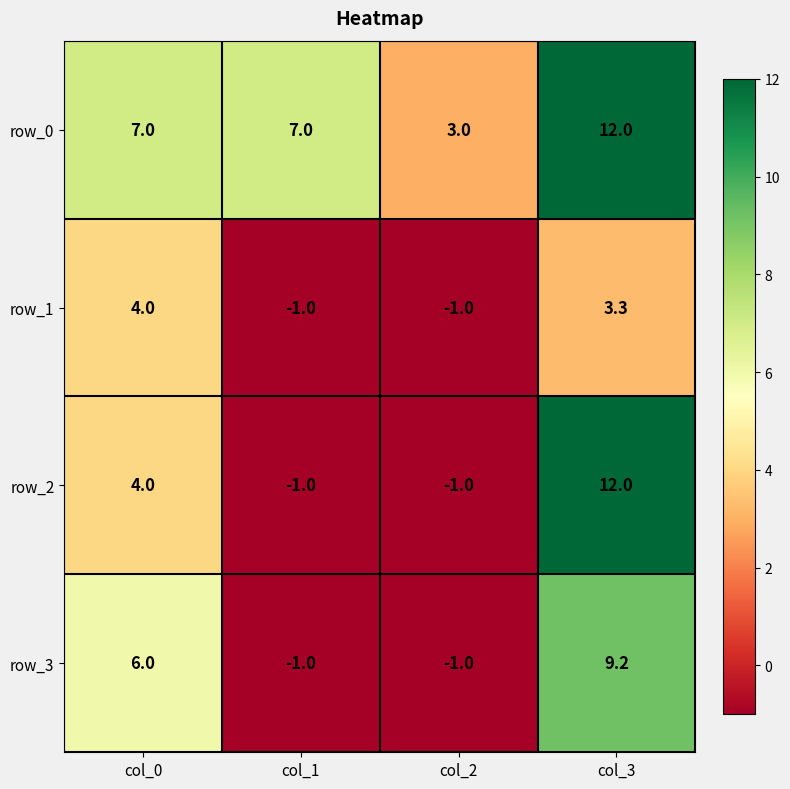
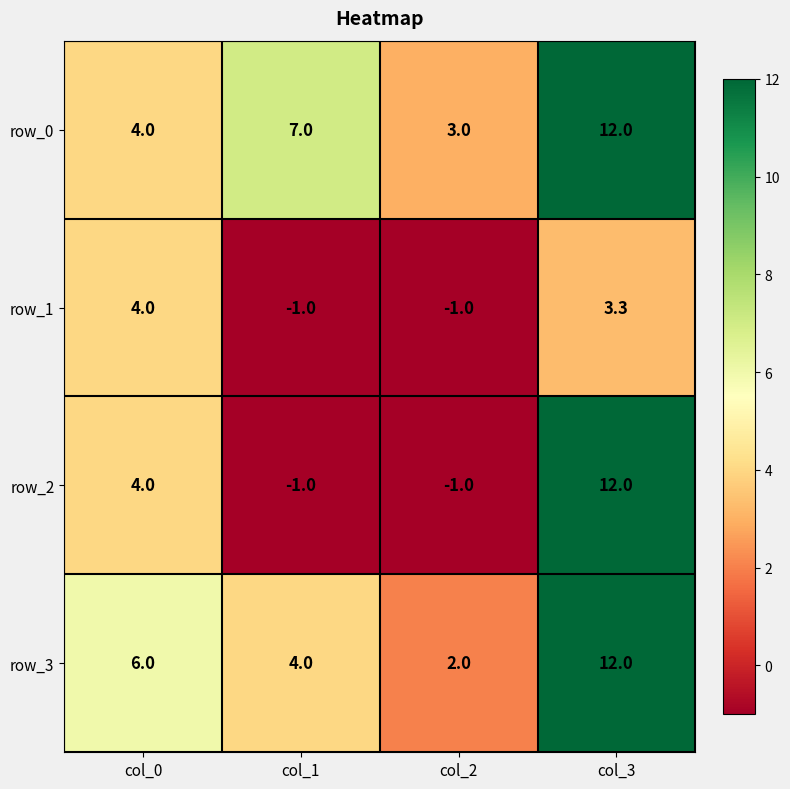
  {
    "row_0": {
-     "col_0": 7.0,
+     "col_0": 4.0,
      "col_1": 7.0,
      "col_2": 3.0,
      "col_3": 12.0
    },
    "row_1": {
      "col_0": 4.0,
      "col_1": -1.0,
      "col_2": -1.0,
      "col_3": 3.3
    },
    "row_2": {
      "col_0": 4.0,
      "col_1": -1.0,
      "col_2": -1.0,
      "col_3": 12.0
    },
    "row_3": {
      "col_0": 6.0,
-     "col_1": -1.0,
-     "col_2": -1.0,
-     "col_3": 9.2
+     "col_1": 4.0,
+     "col_2": 2.0,
+     "col_3": 12.0
    }
  }
